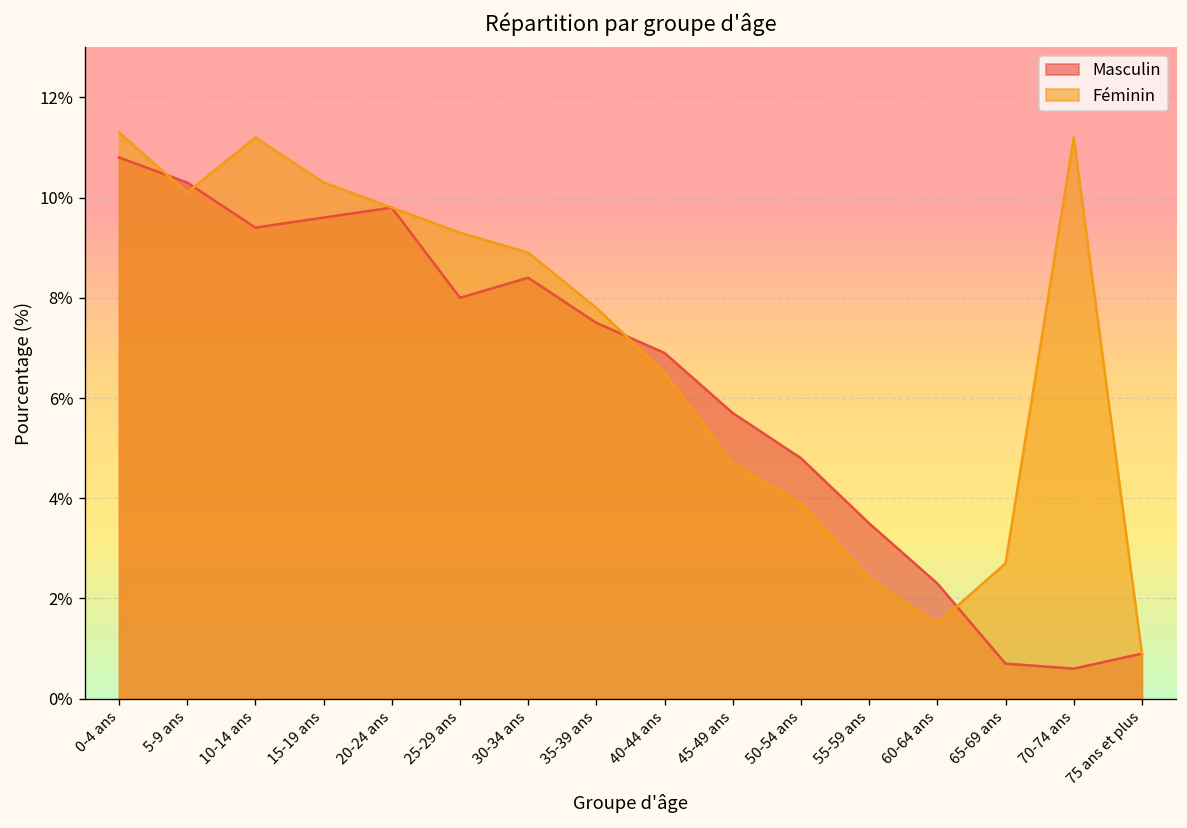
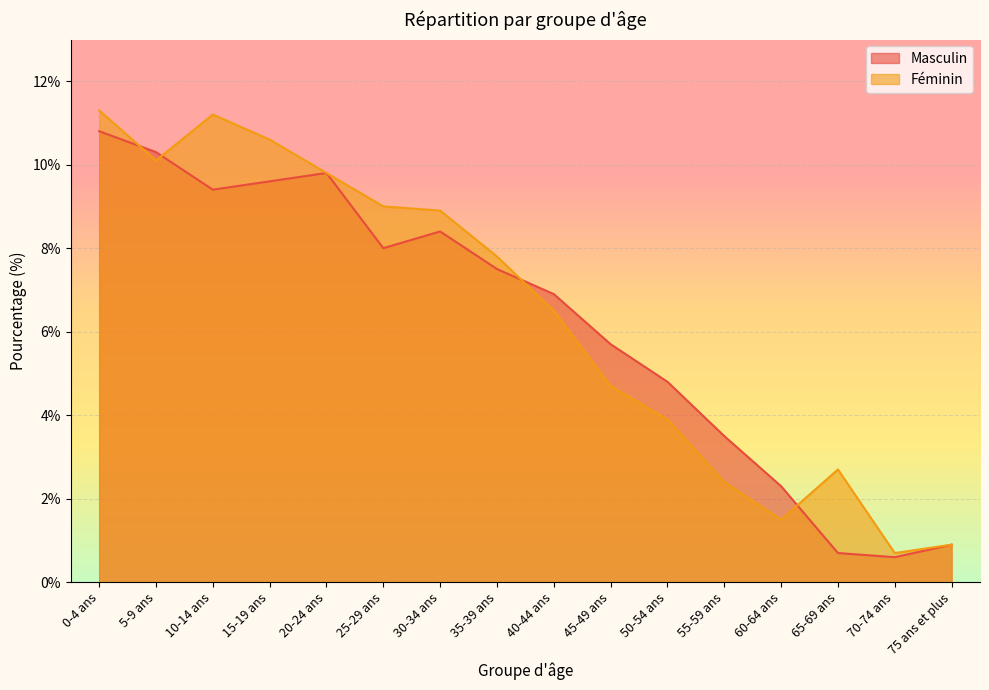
  {
    "Masculin": {
      "0-4 ans": "10.8%",
      "5-9 ans": "10.3%",
      "10-14 ans": "9.4%",
      "15-19 ans": "9.6%",
      "25-29 ans": "8.0%",
      "30-34 ans": "8.4%",
      "35-39 ans": "7.5%",
      "40-44 ans": "6.9%",
      "45-49 ans": "5.7%",
      "50-54 ans": "4.8%",
      "55-59 ans": "3.5%",
      "60-64 ans": "2.3%",
      "65-69 ans": "0.7%",
      "70-74 ans": "0.6%"
    },
    "Féminin": {
      "0-4 ans": "11.3%",
      "5-9 ans": "10.1%",
      "10-14 ans": "11.2%",
-     "15-19 ans": "10.3%",
-     "25-29 ans": "9.3%",
+     "15-19 ans": "10.6%",
+     "25-29 ans": "9.0%",
      "30-34 ans": "8.9%",
      "35-39 ans": "7.8%",
      "40-44 ans": "6.5%",
      "45-49 ans": "4.7%",
      "50-54 ans": "3.9%",
      "55-59 ans": "2.4%",
      "60-64 ans": "1.5%",
      "65-69 ans": "2.7%",
-     "70-74 ans": "11.2%"
+     "70-74 ans": "0.7%"
    }
  }
